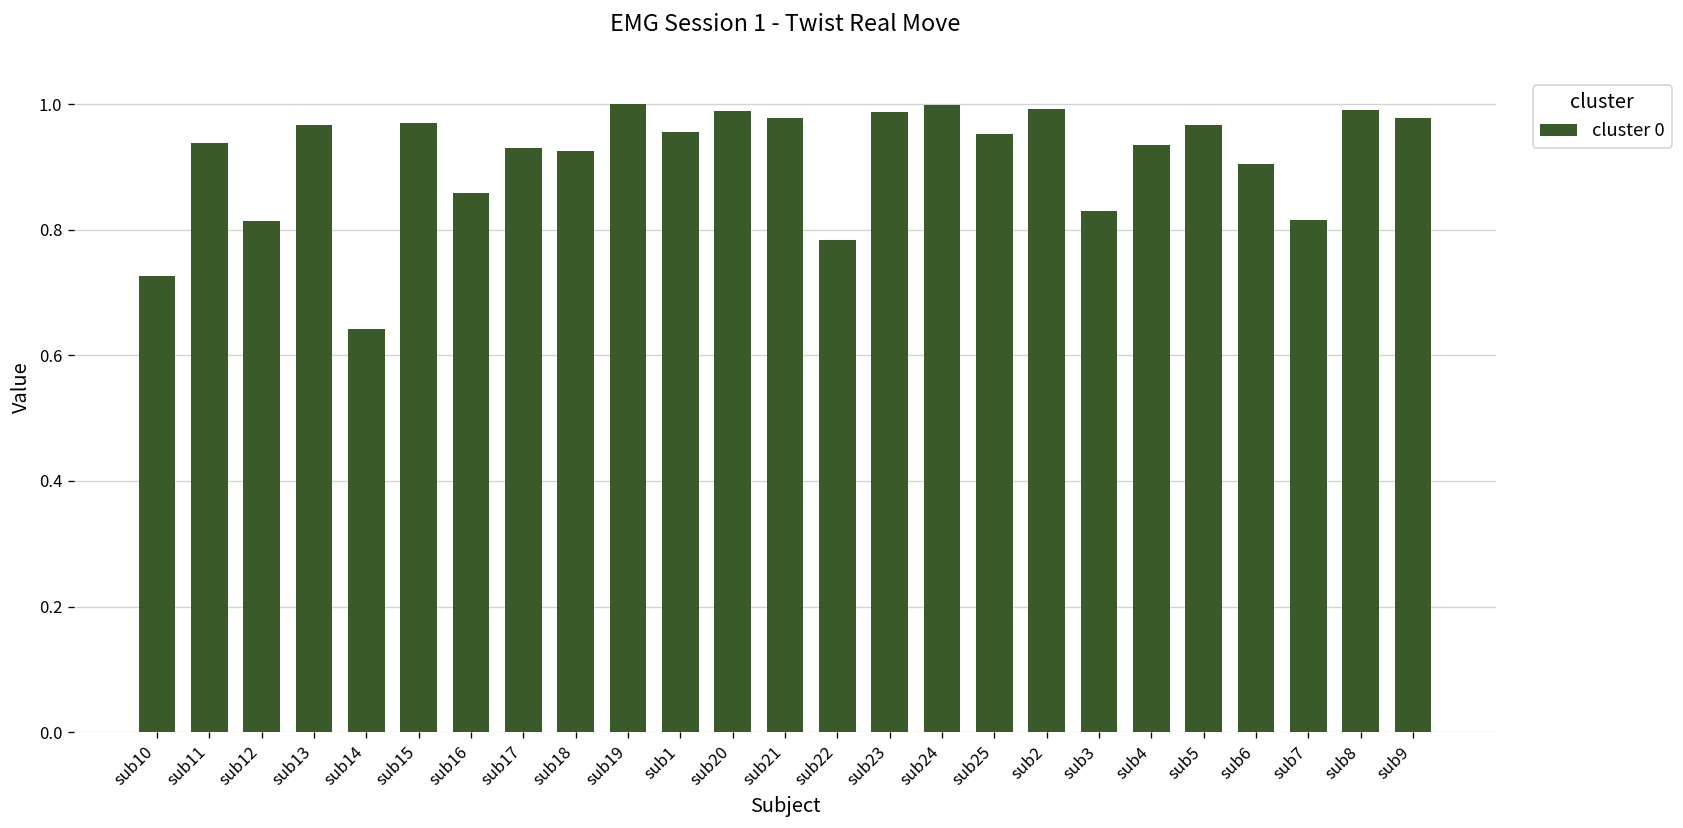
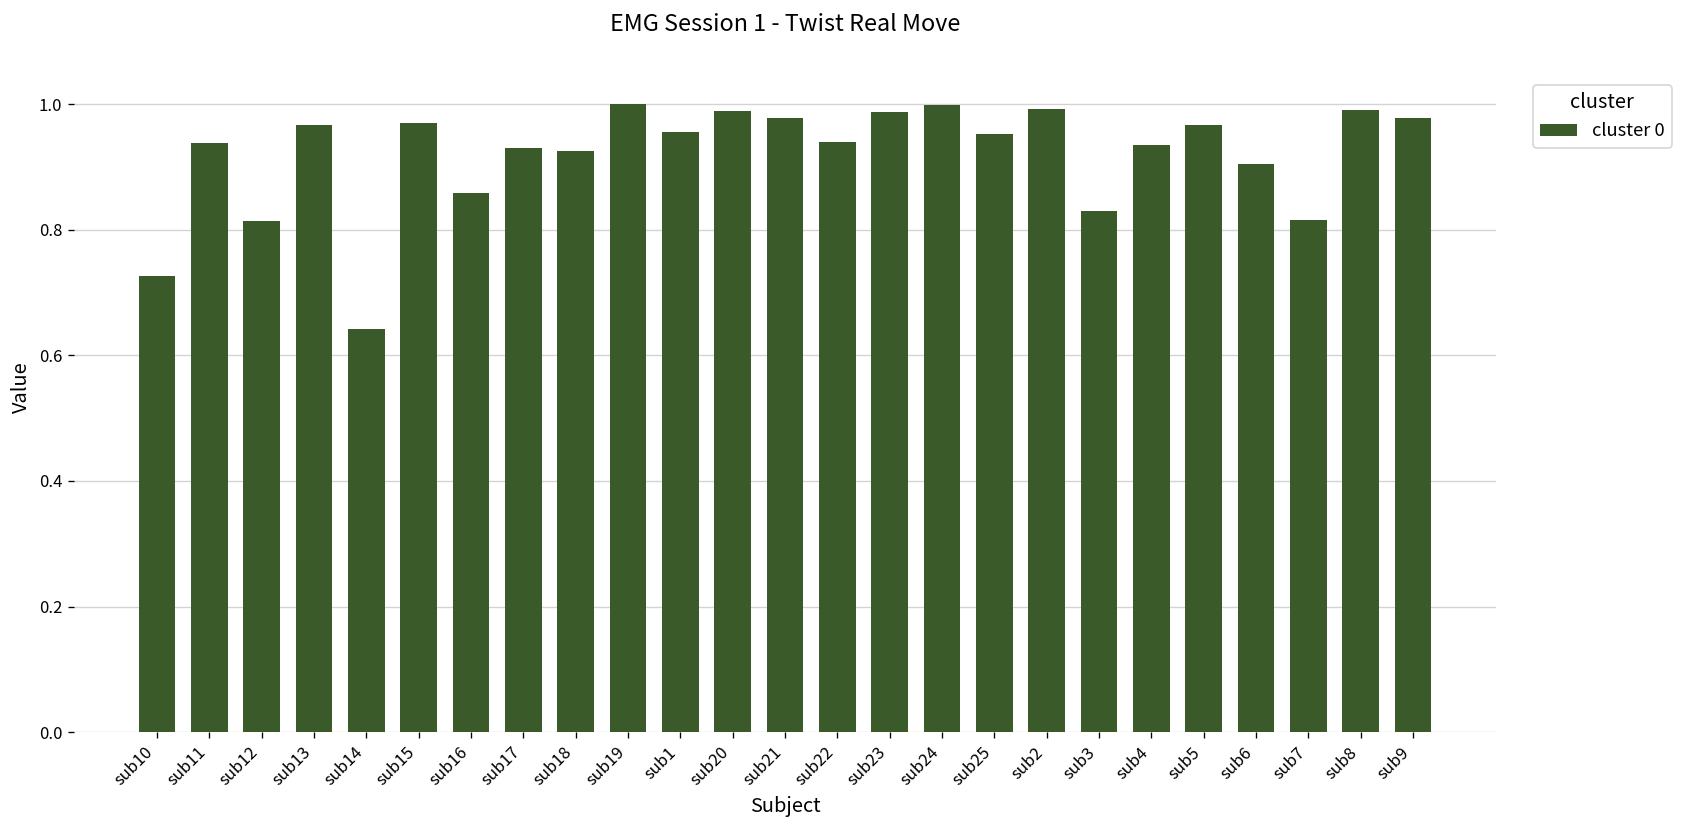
  {
    "sub10": 0.73,
    "sub11": 0.94,
    "sub12": 0.81,
    "sub13": 0.97,
    "sub14": 0.64,
    "sub15": 0.97,
    "sub16": 0.86,
    "sub17": 0.93,
    "sub18": 0.93,
    "sub19": 1.00,
    "sub1": 0.96,
    "sub20": 0.99,
    "sub21": 0.98,
-   "sub22": 0.78,
+   "sub22": 0.94,
    "sub23": 0.99,
    "sub24": 1.00,
    "sub25": 0.95,
    "sub2": 0.99,
    "sub3": 0.83,
    "sub4": 0.94,
    "sub5": 0.97,
    "sub6": 0.90,
    "sub7": 0.82,
    "sub8": 0.99,
    "sub9": 0.98
  }
